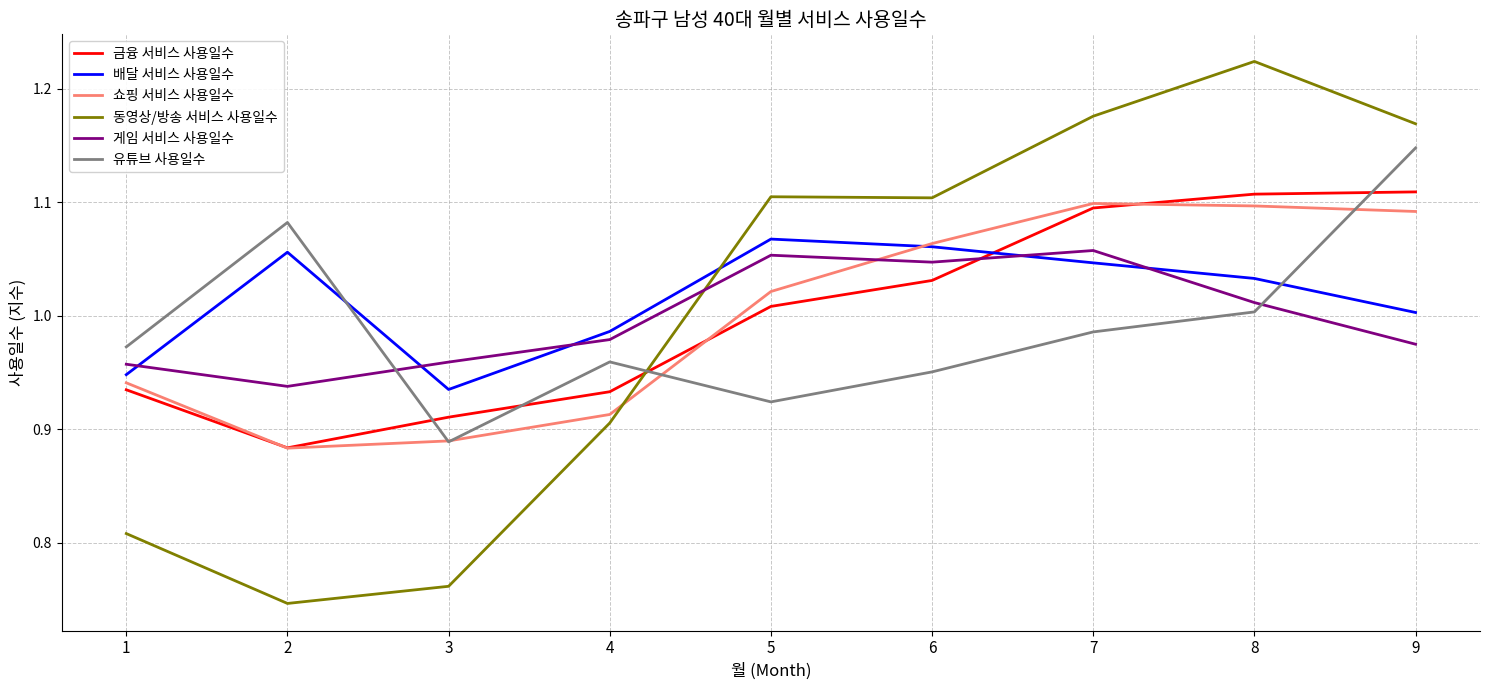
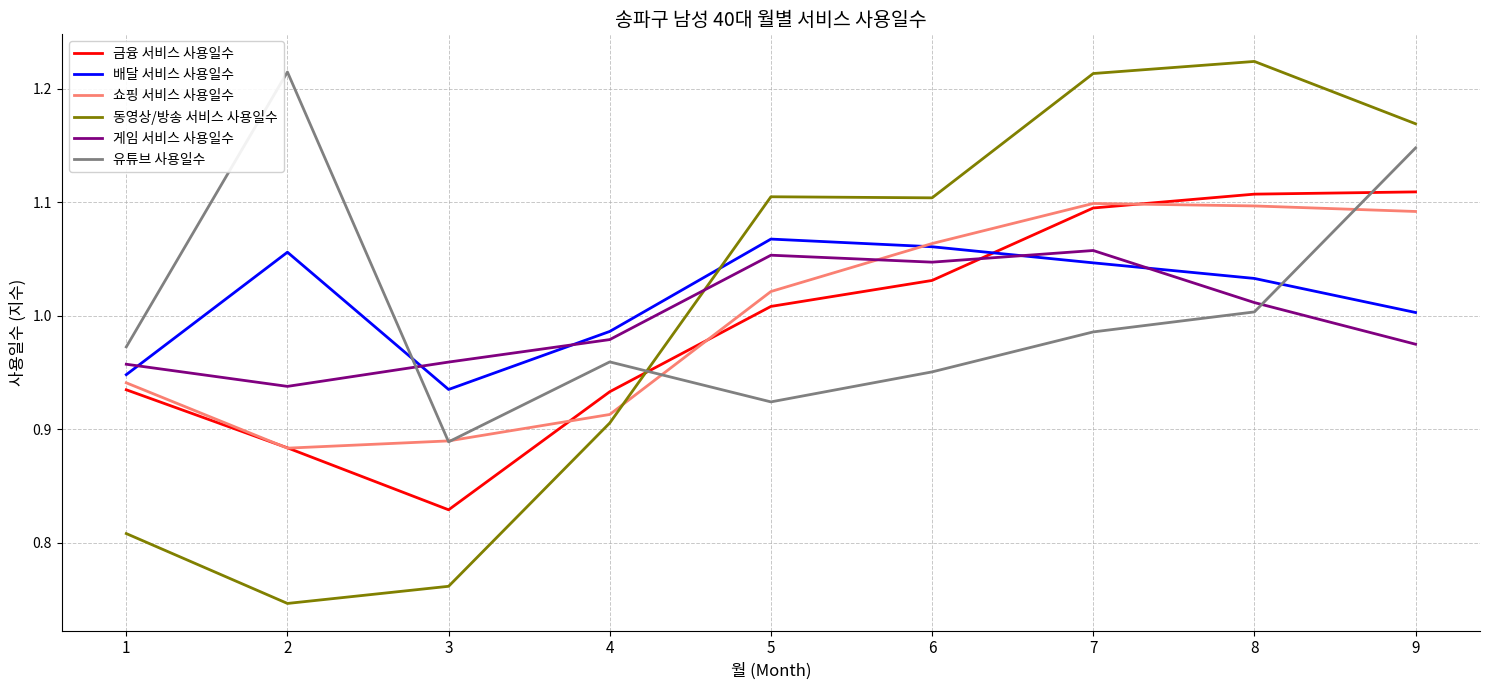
  {
    "금융 서비스 사용일수": {
      "1": 0.935,
-     "3": 0.911,
+     "3": 0.829,
      "4": 0.933,
      "5": 1.008,
      "6": 1.031,
      "7": 1.095,
      "8": 1.107,
      "9": 1.109
    },
    "배달 서비스 사용일수": {
      "1": 0.948,
      "2": 1.056,
      "3": 0.935,
      "4": 0.986,
      "5": 1.068,
      "6": 1.061,
      "7": 1.047,
      "8": 1.033,
      "9": 1.003
    },
    "쇼핑 서비스 사용일수": {
      "1": 0.941,
      "4": 0.913,
      "5": 1.021,
      "6": 1.064,
      "7": 1.099,
      "8": 1.097,
      "9": 1.092
    },
    "동영상/방송 서비스 사용일수": {
      "1": 0.808,
      "2": 0.747,
      "3": 0.762,
      "4": 0.906,
      "5": 1.105,
      "6": 1.104,
-     "7": 1.176,
+     "7": 1.213,
      "8": 1.224,
      "9": 1.169
    },
    "게임 서비스 사용일수": {
      "1": 0.957,
      "2": 0.938,
      "3": 0.959,
      "4": 0.979,
      "5": 1.053,
      "6": 1.047,
      "7": 1.057,
      "8": 1.012,
      "9": 0.975
    },
    "유튜브 사용일수": {
      "1": 0.973,
-     "2": 1.082,
+     "2": 1.215,
      "4": 0.959,
      "5": 0.924,
      "6": 0.951,
      "7": 0.986,
      "8": 1.003,
      "9": 1.148
    }
  }
